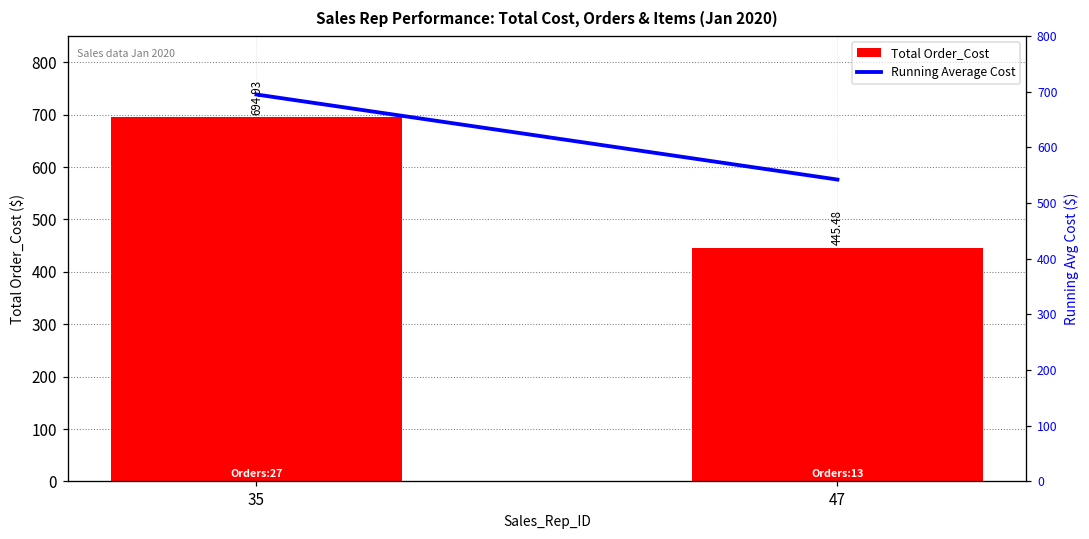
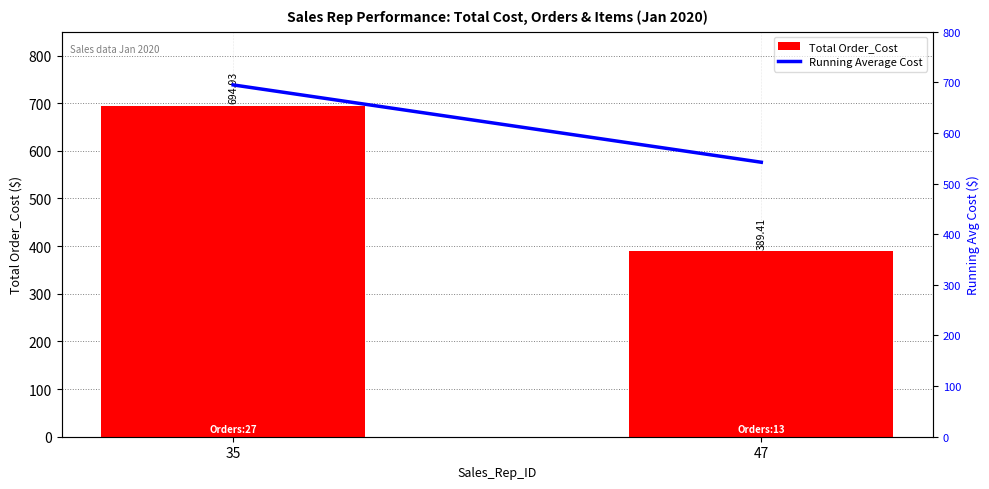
  {
    "Total Order_Cost": {
-     "47": 445.48
+     "47": 389.41
    },
    "Running Average Cost": {
      "35": 694.93
    }
  }
